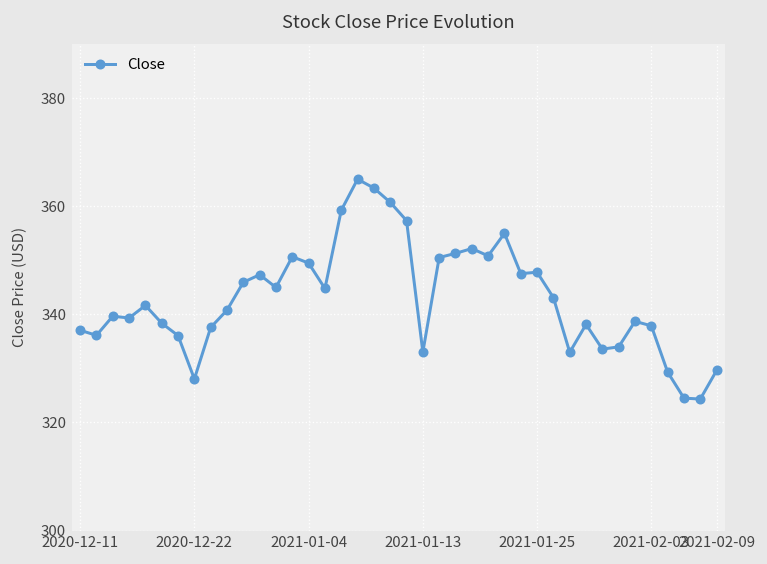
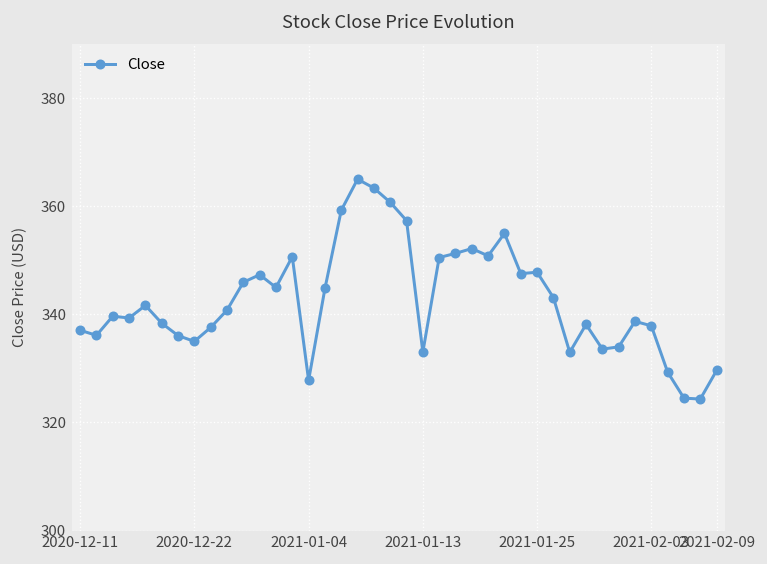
  {
    "2020-12-11": 337,
-   "2020-12-22": 328,
-   "2021-01-04": 350,
+   "2020-12-22": 335,
+   "2021-01-04": 328,
    "2021-01-13": 333,
    "2021-01-25": 348
  }
